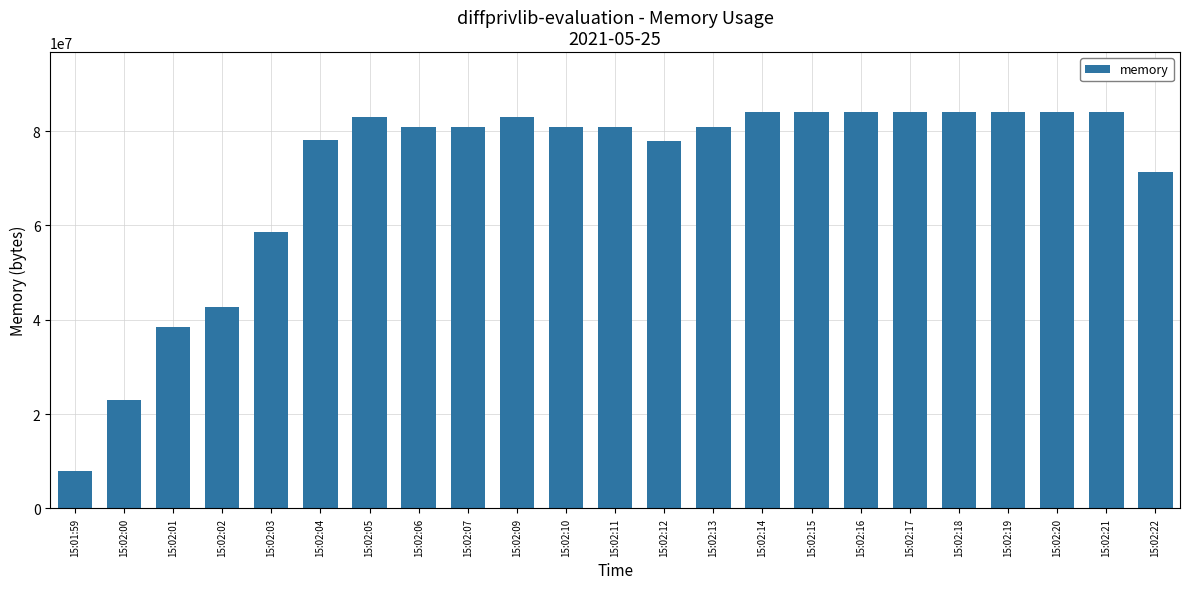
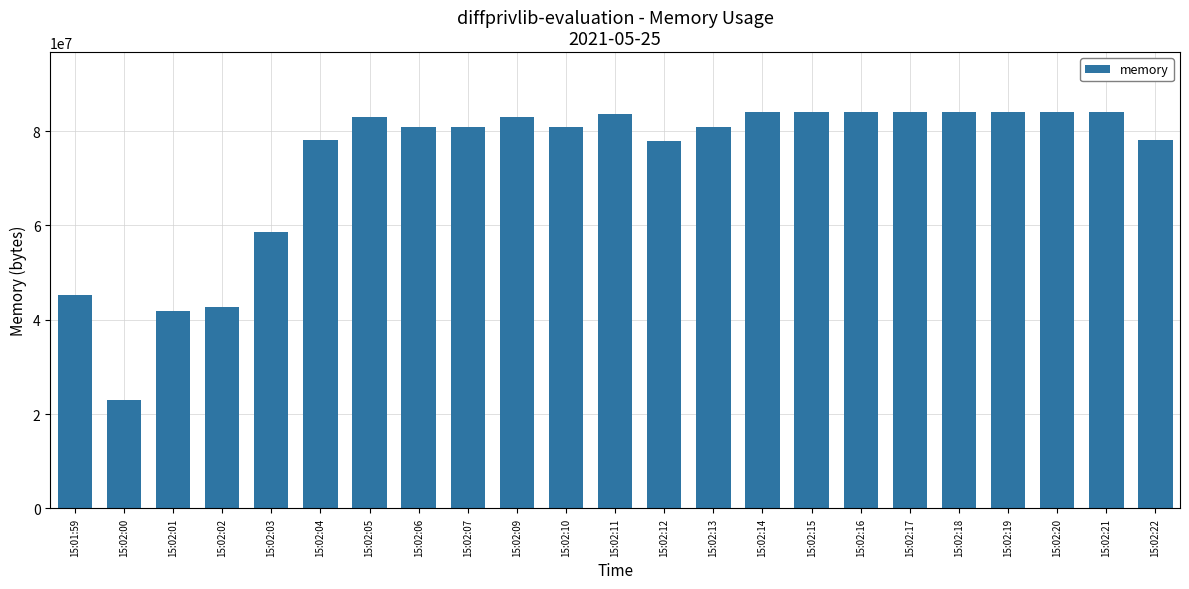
  {
-   "15:01:59": 8000000,
+   "15:01:59": 45000000,
    "15:02:00": 23000000,
-   "15:02:01": 39000000,
+   "15:02:01": 42000000,
    "15:02:02": 43000000,
    "15:02:03": 59000000,
    "15:02:04": 78000000,
    "15:02:05": 83000000,
    "15:02:06": 81000000,
    "15:02:07": 81000000,
    "15:02:09": 83000000,
    "15:02:10": 81000000,
-   "15:02:11": 81000000,
+   "15:02:11": 84000000,
    "15:02:12": 78000000,
    "15:02:13": 81000000,
    "15:02:14": 84000000,
    "15:02:15": 84000000,
    "15:02:16": 84000000,
    "15:02:17": 84000000,
    "15:02:18": 84000000,
    "15:02:19": 84000000,
    "15:02:20": 84000000,
    "15:02:21": 84000000,
-   "15:02:22": 71000000
+   "15:02:22": 78000000
  }
